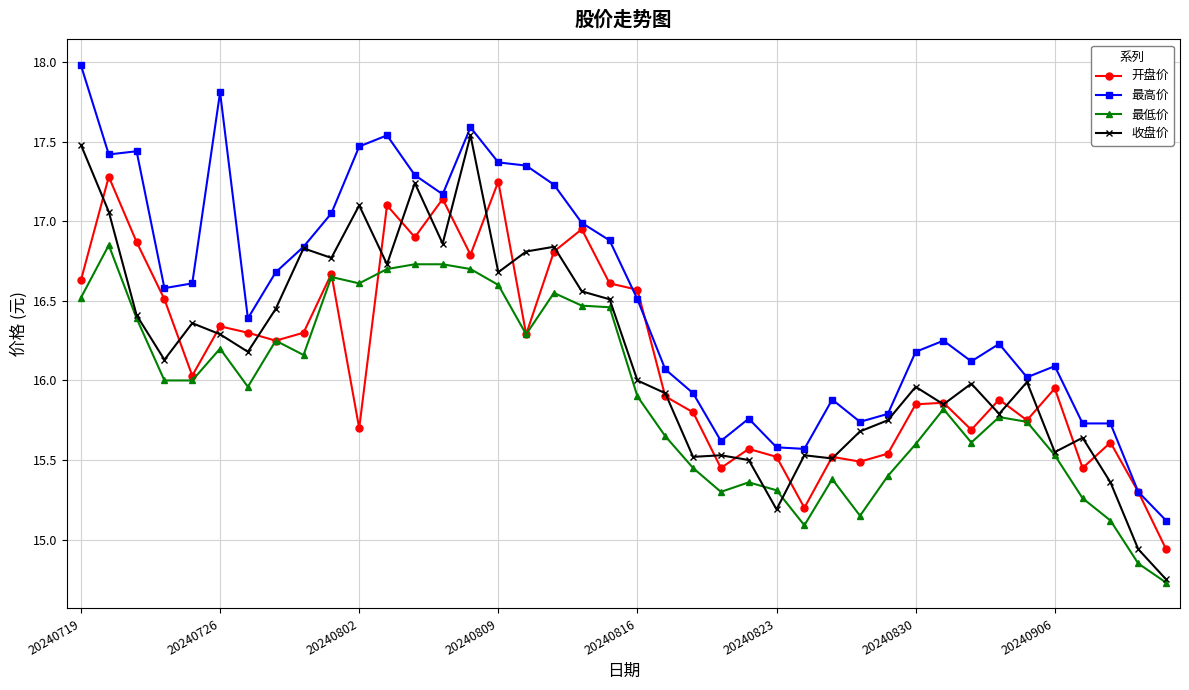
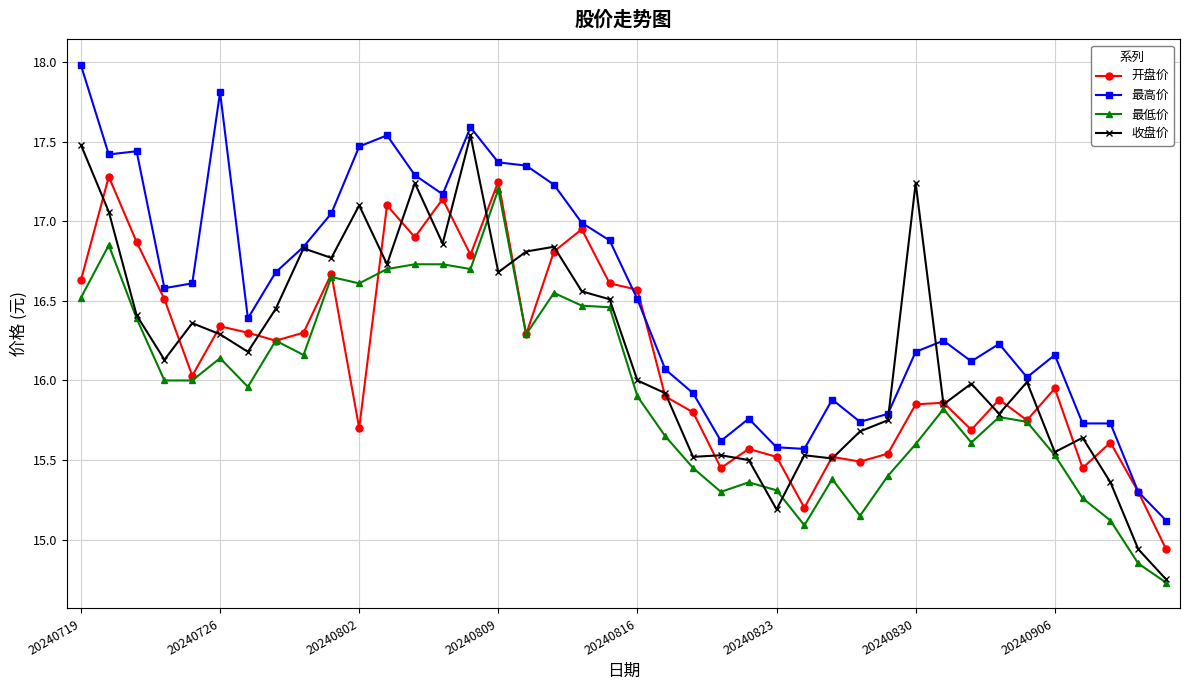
  {
    "开盘价": {
      "20240719": 16.63,
      "20240726": 16.34,
      "20240802": 15.70,
      "20240809": 17.25,
      "20240816": 16.57,
      "20240823": 15.52,
      "20240830": 15.85,
      "20240906": 15.95
    },
    "最高价": {
      "20240719": 17.98,
      "20240726": 17.81,
      "20240802": 17.47,
      "20240809": 17.37,
      "20240816": 16.51,
      "20240823": 15.58,
      "20240830": 16.18,
-     "20240906": 16.09
+     "20240906": 16.16
    },
    "最低价": {
      "20240719": 16.52,
-     "20240726": 16.20,
+     "20240726": 16.14,
      "20240802": 16.61,
-     "20240809": 16.6,
+     "20240809": 17.2,
      "20240816": 15.90,
      "20240823": 15.31,
      "20240830": 15.60,
      "20240906": 15.53
    },
    "收盘价": {
      "20240719": 17.48,
      "20240726": 16.29,
      "20240802": 17.10,
      "20240809": 16.68,
      "20240816": 16.00,
      "20240823": 15.19,
-     "20240830": 15.96,
+     "20240830": 17.24,
      "20240906": 15.55
    }
  }
